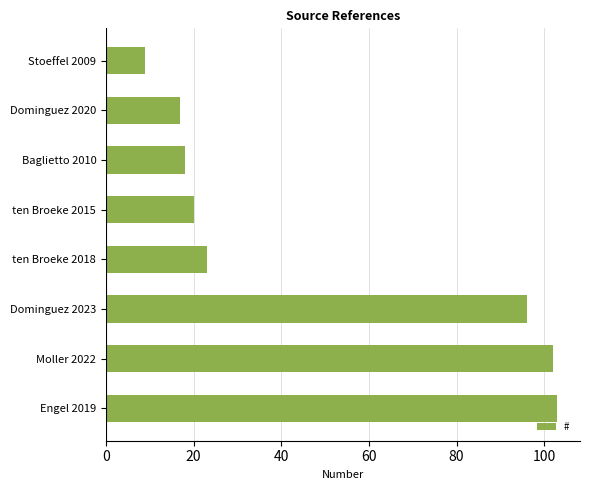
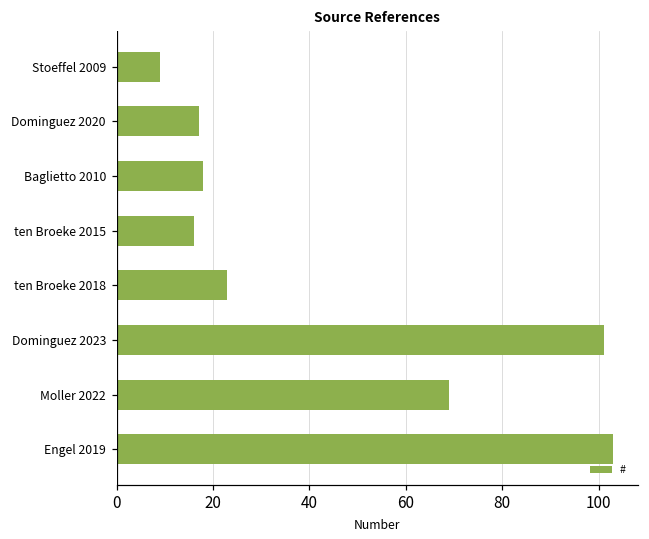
  {
    "Stoeffel 2009": 9,
    "Dominguez 2020": 17,
    "Baglietto 2010": 18,
-   "ten Broeke 2015": 20,
+   "ten Broeke 2015": 16,
    "ten Broeke 2018": 23,
-   "Dominguez 2023": 96,
-   "Moller 2022": 102,
+   "Dominguez 2023": 101,
+   "Moller 2022": 69,
    "Engel 2019": 103
  }
